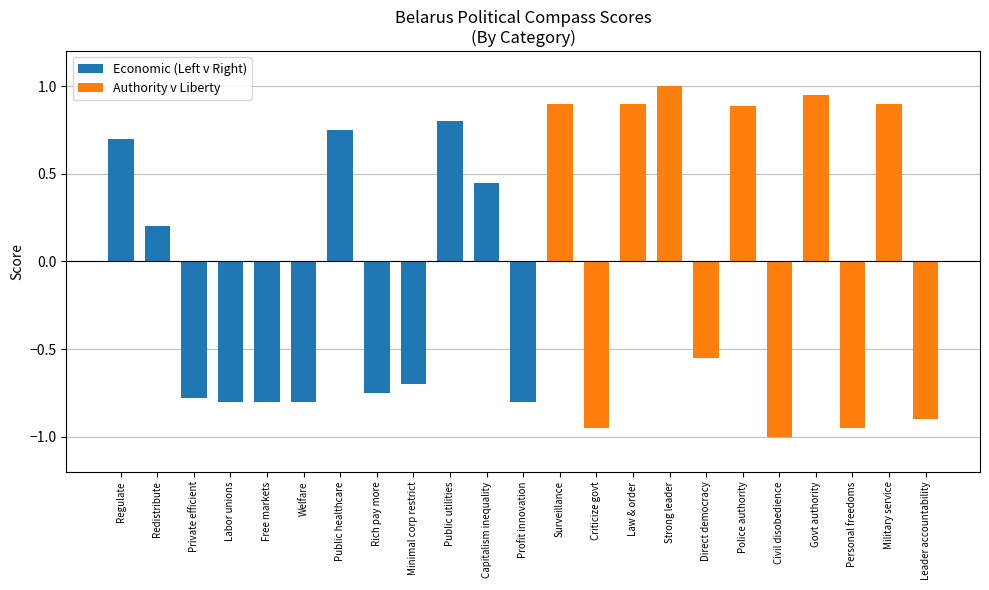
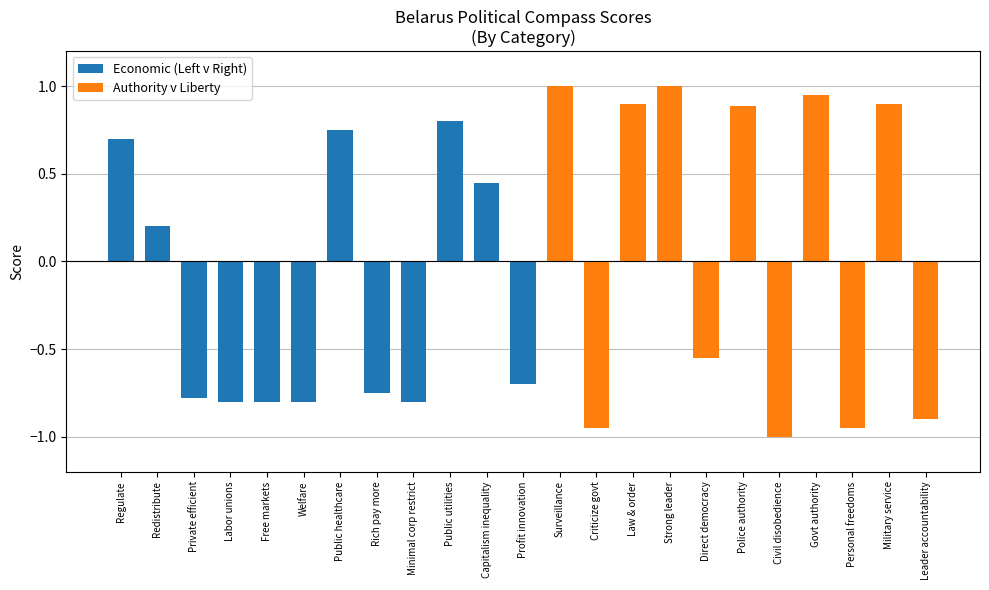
  {
    "Economic (Left v Right)": {
      "Regulate": 0.7,
      "Redistribute": 0.2,
      "Private efficient": -0.78,
      "Labor unions": -0.8,
      "Free markets": -0.8,
      "Welfare": -0.8,
      "Public healthcare": 0.75,
      "Rich pay more": -0.75,
-     "Minimal corp restrict": -0.7,
+     "Minimal corp restrict": -0.8,
      "Public utilities": 0.8,
      "Capitalism inequality": 0.45,
-     "Profit innovation": -0.8
+     "Profit innovation": -0.7
    },
    "Authority v Liberty": {
-     "Surveillance": 0.9,
+     "Surveillance": 1.0,
      "Criticize govt": -0.95,
      "Law & order": 0.9,
      "Strong leader": 1.0,
      "Direct democracy": -0.55,
      "Police authority": 0.9,
      "Civil disobedience": -1.0,
      "Govt authority": 0.95,
      "Personal freedoms": -0.95,
      "Military service": 0.9,
      "Leader accountability": -0.9
    }
  }
